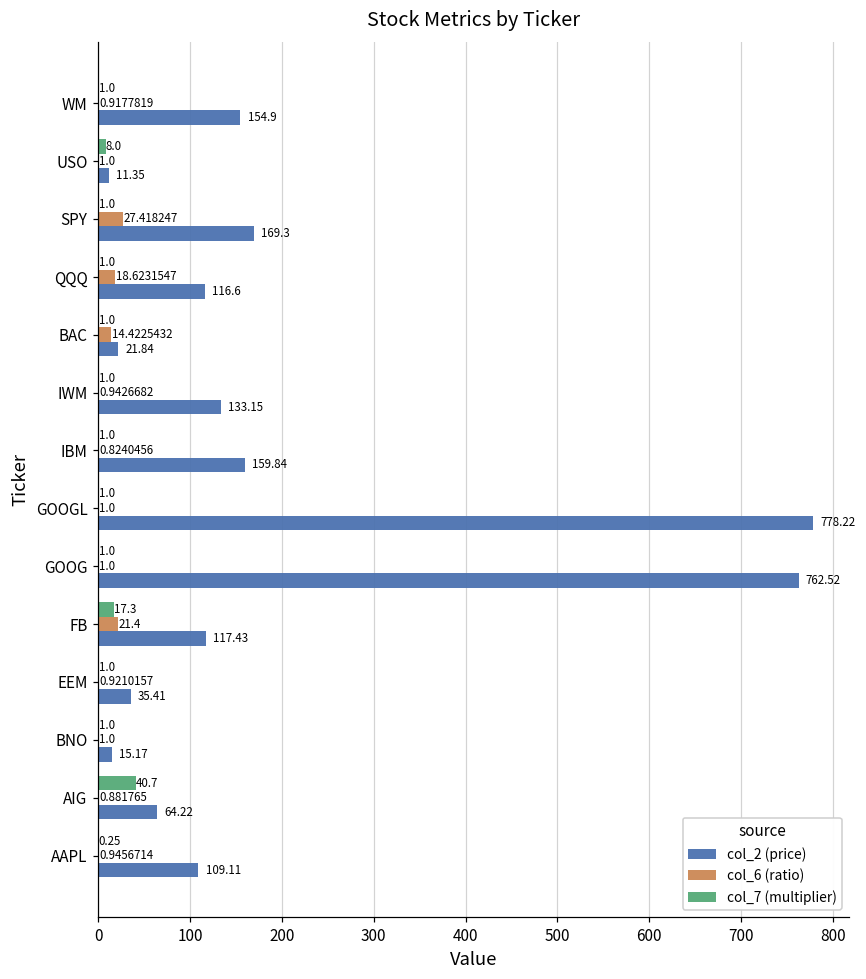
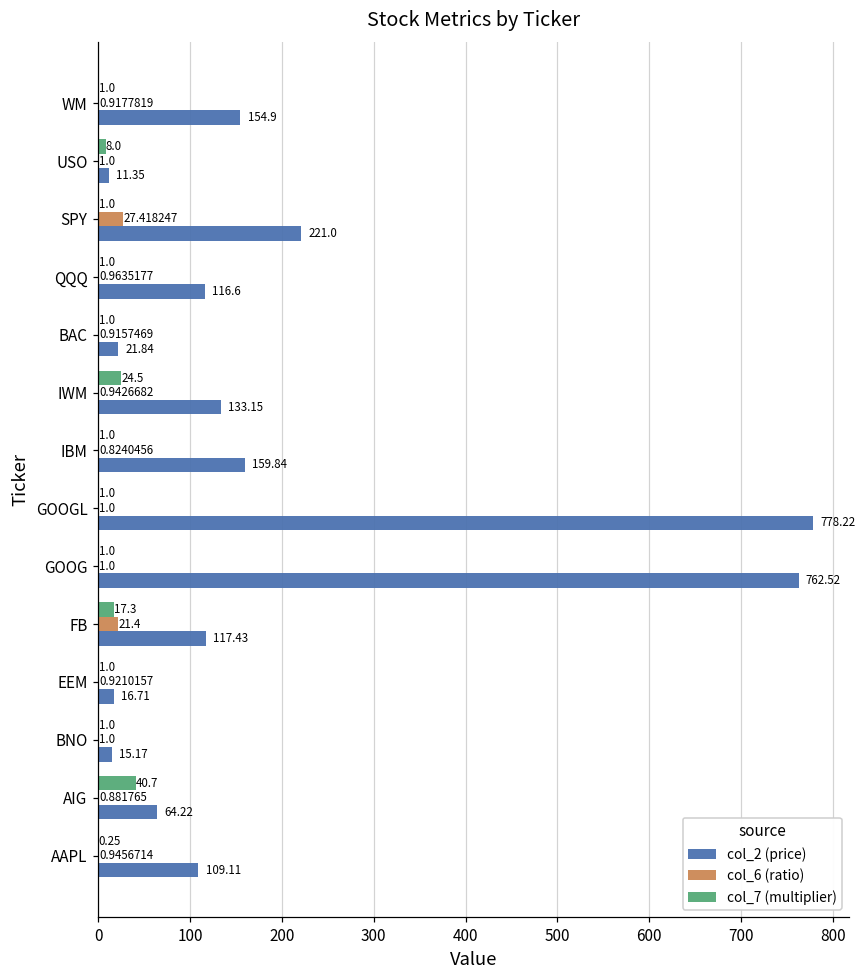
  {
    "col_2 (price)": {
      "WM": 154.9,
      "USO": 11.35,
-     "SPY": 169.3,
+     "SPY": 221.0,
      "QQQ": 116.6,
      "BAC": 21.84,
      "IWM": 133.15,
      "IBM": 159.84,
      "GOOGL": 778.22,
      "GOOG": 762.52,
      "FB": 117.43,
-     "EEM": 35.41,
+     "EEM": 16.71,
      "BNO": 15.17,
      "AIG": 64.22,
      "AAPL": 109.11
    },
    "col_6 (ratio)": {
      "WM": 0.9177819,
      "USO": 1.0,
      "SPY": 27.418247,
-     "QQQ": 18.6231547,
-     "BAC": 14.4225432,
+     "QQQ": 0.9635177,
+     "BAC": 0.9157469,
      "IWM": 0.9426682,
      "IBM": 0.8240456,
      "GOOGL": 1.0,
      "GOOG": 1.0,
      "FB": 21.4,
      "EEM": 0.9210157,
      "BNO": 1.0,
      "AIG": 0.881765,
      "AAPL": 0.9456714
    },
    "col_7 (multiplier)": {
      "WM": 1.0,
      "USO": 8.0,
      "SPY": 1.0,
      "QQQ": 1.0,
      "BAC": 1.0,
-     "IWM": 1.0,
+     "IWM": 24.5,
      "IBM": 1.0,
      "GOOGL": 1.0,
      "GOOG": 1.0,
      "FB": 17.3,
      "EEM": 1.0,
      "BNO": 1.0,
      "AIG": 40.7,
      "AAPL": 0.25
    }
  }
